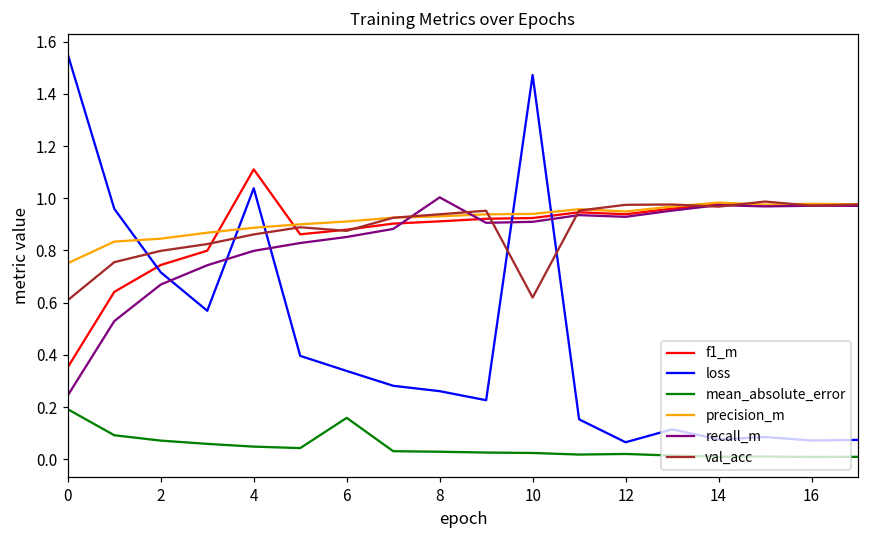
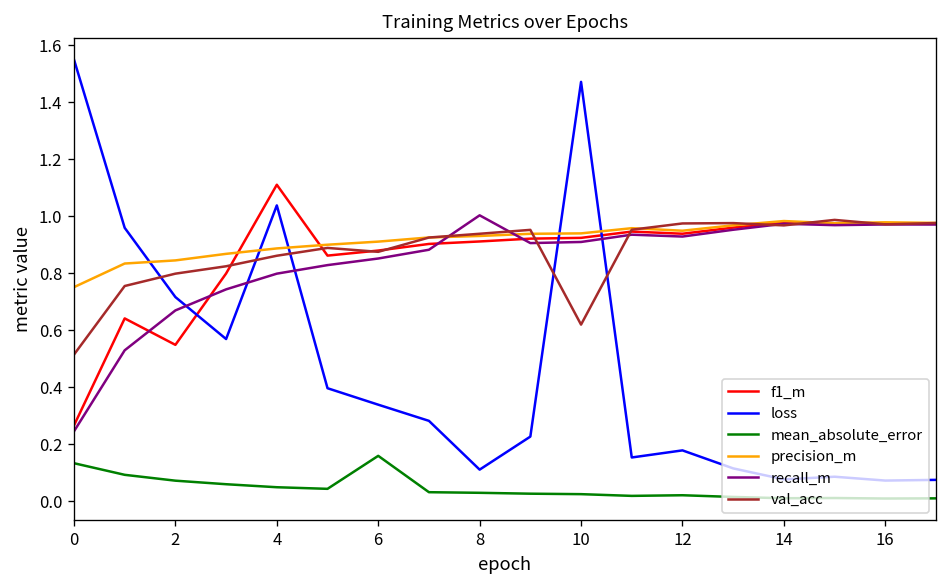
  {
    "f1_m": {
-     "0": 0.35,
-     "2": 0.74,
+     "0": 0.27,
+     "2": 0.55,
      "4": 1.11,
      "8": 0.91,
      "10": 0.92
    },
    "loss": {
      "0": 1.55,
      "2": 0.72,
      "4": 1.04,
      "6": 0.34,
-     "8": 0.26,
+     "8": 0.11,
      "10": 1.47,
-     "12": 0.07
+     "12": 0.18
    },
    "mean_absolute_error": {
-     "0": 0.19,
+     "0": 0.13,
      "2": 0.07,
      "4": 0.05,
      "6": 0.16,
      "8": 0.03,
      "10": 0.02,
      "12": 0.02
    },
    "precision_m": {
      "0": 0.75,
      "2": 0.85,
      "4": 0.89,
      "6": 0.91,
      "10": 0.94
    },
    "recall_m": {
      "0": 0.25,
      "2": 0.67,
      "4": 0.80,
      "6": 0.85,
      "8": 1.00,
      "10": 0.91
    },
    "val_acc": {
-     "0": 0.61,
+     "0": 0.51,
      "2": 0.80,
      "4": 0.86,
      "10": 0.62,
      "12": 0.97
    }
  }
